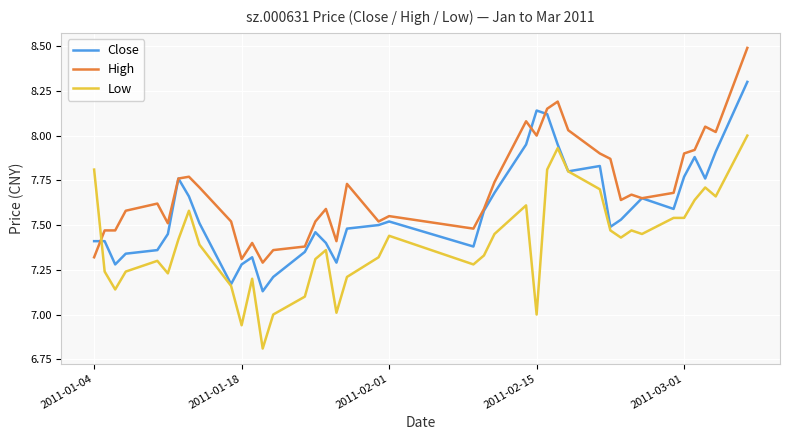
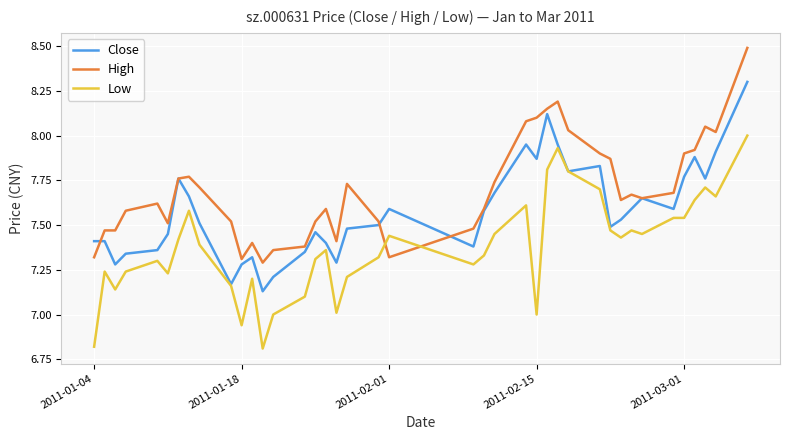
  {
    "Close": {
      "2011-01-04": 7.41,
      "2011-01-18": 7.28,
-     "2011-02-01": 7.52,
-     "2011-02-15": 8.14,
+     "2011-02-01": 7.59,
+     "2011-02-15": 7.87,
      "2011-03-01": 7.77
    },
    "High": {
      "2011-01-04": 7.32,
      "2011-01-18": 7.31,
-     "2011-02-01": 7.55,
-     "2011-02-15": 8.0,
+     "2011-02-01": 7.32,
+     "2011-02-15": 8.1,
      "2011-03-01": 7.90
    },
    "Low": {
-     "2011-01-04": 7.81,
+     "2011-01-04": 6.82,
      "2011-01-18": 6.94,
      "2011-02-01": 7.44,
      "2011-02-15": 7.00,
      "2011-03-01": 7.54
    }
  }
